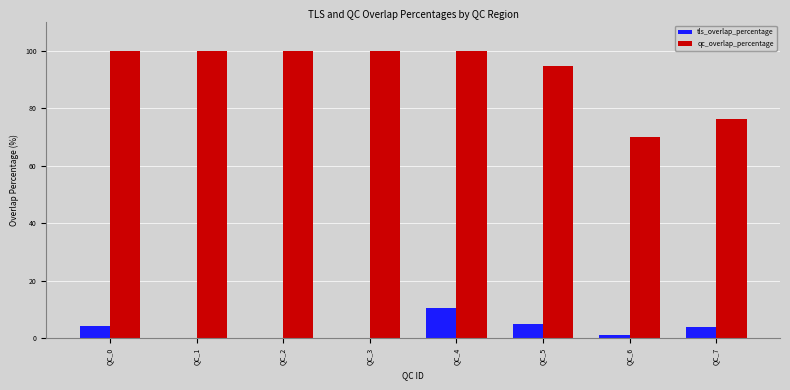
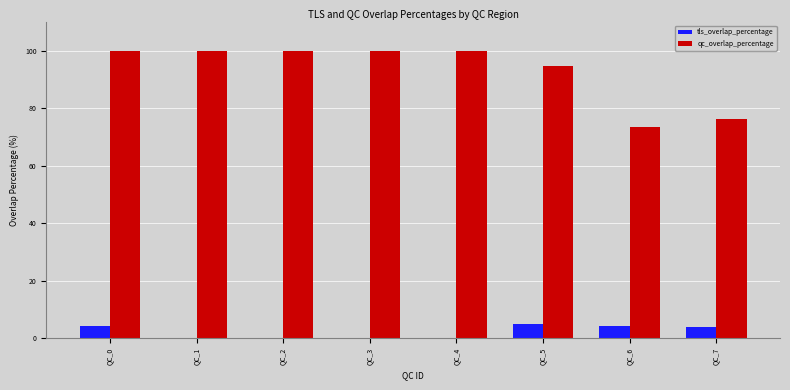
  {
    "tls_overlap_percentage": {
      "QC_0": 4,
-     "QC_4": 11,
+     "QC_4": 0,
      "QC_5": 5,
-     "QC_6": 1,
+     "QC_6": 4,
      "QC_7": 4
    },
    "qc_overlap_percentage": {
      "QC_0": 100,
      "QC_1": 100,
      "QC_2": 100,
      "QC_3": 100,
      "QC_4": 100,
      "QC_5": 95,
-     "QC_6": 70,
+     "QC_6": 73,
      "QC_7": 76
    }
  }
